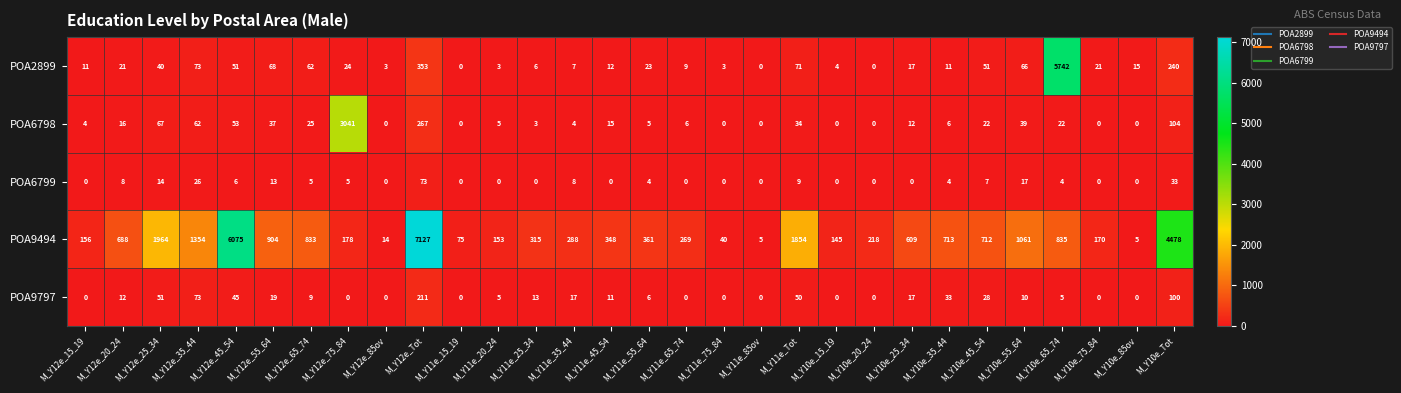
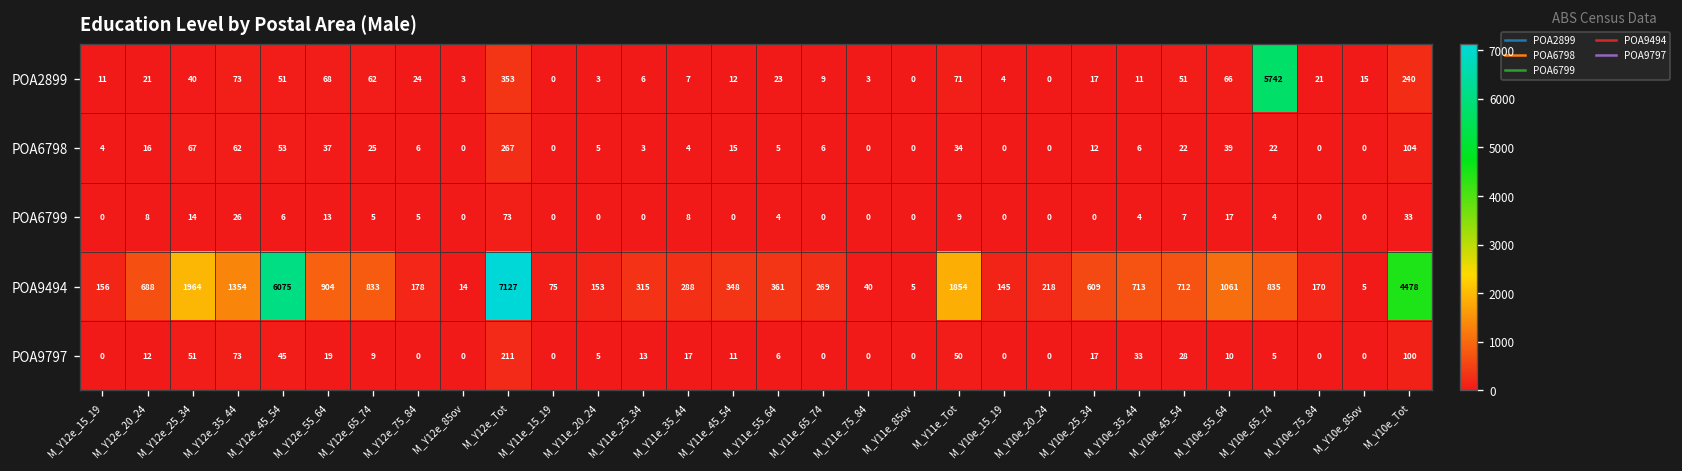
  {
    "POA2899": {
      "M_Y12e_15_19": 11,
      "M_Y12e_20_24": 21,
      "M_Y12e_25_34": 40,
      "M_Y12e_35_44": 73,
      "M_Y12e_45_54": 51,
      "M_Y12e_55_64": 68,
      "M_Y12e_65_74": 62,
      "M_Y12e_75_84": 24,
      "M_Y12e_85ov": 3,
      "M_Y12e_Tot": 353,
      "M_Y11e_15_19": 0,
      "M_Y11e_20_24": 3,
      "M_Y11e_25_34": 6,
      "M_Y11e_35_44": 7,
      "M_Y11e_45_54": 12,
      "M_Y11e_55_64": 23,
      "M_Y11e_65_74": 9,
      "M_Y11e_75_84": 3,
      "M_Y11e_85ov": 0,
      "M_Y11e_Tot": 71,
      "M_Y10e_15_19": 4,
      "M_Y10e_20_24": 0,
      "M_Y10e_25_34": 17,
      "M_Y10e_35_44": 11,
      "M_Y10e_45_54": 51,
      "M_Y10e_55_64": 66,
      "M_Y10e_65_74": 5742,
      "M_Y10e_75_84": 21,
      "M_Y10e_85ov": 15,
      "M_Y10e_Tot": 240
    },
    "POA6798": {
      "M_Y12e_15_19": 4,
      "M_Y12e_20_24": 16,
      "M_Y12e_25_34": 67,
      "M_Y12e_35_44": 62,
      "M_Y12e_45_54": 53,
      "M_Y12e_55_64": 37,
      "M_Y12e_65_74": 25,
-     "M_Y12e_75_84": 3041,
+     "M_Y12e_75_84": 6,
      "M_Y12e_85ov": 0,
      "M_Y12e_Tot": 267,
      "M_Y11e_15_19": 0,
      "M_Y11e_20_24": 5,
      "M_Y11e_25_34": 3,
      "M_Y11e_35_44": 4,
      "M_Y11e_45_54": 15,
      "M_Y11e_55_64": 5,
      "M_Y11e_65_74": 6,
      "M_Y11e_75_84": 0,
      "M_Y11e_85ov": 0,
      "M_Y11e_Tot": 34,
      "M_Y10e_15_19": 0,
      "M_Y10e_20_24": 0,
      "M_Y10e_25_34": 12,
      "M_Y10e_35_44": 6,
      "M_Y10e_45_54": 22,
      "M_Y10e_55_64": 39,
      "M_Y10e_65_74": 22,
      "M_Y10e_75_84": 0,
      "M_Y10e_85ov": 0,
      "M_Y10e_Tot": 104
    },
    "POA6799": {
      "M_Y12e_15_19": 0,
      "M_Y12e_20_24": 8,
      "M_Y12e_25_34": 14,
      "M_Y12e_35_44": 26,
      "M_Y12e_45_54": 6,
      "M_Y12e_55_64": 13,
      "M_Y12e_65_74": 5,
      "M_Y12e_75_84": 5,
      "M_Y12e_85ov": 0,
      "M_Y12e_Tot": 73,
      "M_Y11e_15_19": 0,
      "M_Y11e_20_24": 0,
      "M_Y11e_25_34": 0,
      "M_Y11e_35_44": 8,
      "M_Y11e_45_54": 0,
      "M_Y11e_55_64": 4,
      "M_Y11e_65_74": 0,
      "M_Y11e_75_84": 0,
      "M_Y11e_85ov": 0,
      "M_Y11e_Tot": 9,
      "M_Y10e_15_19": 0,
      "M_Y10e_20_24": 0,
      "M_Y10e_25_34": 0,
      "M_Y10e_35_44": 4,
      "M_Y10e_45_54": 7,
      "M_Y10e_55_64": 17,
      "M_Y10e_65_74": 4,
      "M_Y10e_75_84": 0,
      "M_Y10e_85ov": 0,
      "M_Y10e_Tot": 33
    },
    "POA9494": {
      "M_Y12e_15_19": 156,
      "M_Y12e_20_24": 688,
      "M_Y12e_25_34": 1964,
      "M_Y12e_35_44": 1354,
      "M_Y12e_45_54": 6075,
      "M_Y12e_55_64": 904,
      "M_Y12e_65_74": 833,
      "M_Y12e_75_84": 178,
      "M_Y12e_85ov": 14,
      "M_Y12e_Tot": 7127,
      "M_Y11e_15_19": 75,
      "M_Y11e_20_24": 153,
      "M_Y11e_25_34": 315,
      "M_Y11e_35_44": 288,
      "M_Y11e_45_54": 348,
      "M_Y11e_55_64": 361,
      "M_Y11e_65_74": 269,
      "M_Y11e_75_84": 40,
      "M_Y11e_85ov": 5,
      "M_Y11e_Tot": 1854,
      "M_Y10e_15_19": 145,
      "M_Y10e_20_24": 218,
      "M_Y10e_25_34": 609,
      "M_Y10e_35_44": 713,
      "M_Y10e_45_54": 712,
      "M_Y10e_55_64": 1061,
      "M_Y10e_65_74": 835,
      "M_Y10e_75_84": 170,
      "M_Y10e_85ov": 5,
      "M_Y10e_Tot": 4478
    },
    "POA9797": {
      "M_Y12e_15_19": 0,
      "M_Y12e_20_24": 12,
      "M_Y12e_25_34": 51,
      "M_Y12e_35_44": 73,
      "M_Y12e_45_54": 45,
      "M_Y12e_55_64": 19,
      "M_Y12e_65_74": 9,
      "M_Y12e_75_84": 0,
      "M_Y12e_85ov": 0,
      "M_Y12e_Tot": 211,
      "M_Y11e_15_19": 0,
      "M_Y11e_20_24": 5,
      "M_Y11e_25_34": 13,
      "M_Y11e_35_44": 17,
      "M_Y11e_45_54": 11,
      "M_Y11e_55_64": 6,
      "M_Y11e_65_74": 0,
      "M_Y11e_75_84": 0,
      "M_Y11e_85ov": 0,
      "M_Y11e_Tot": 50,
      "M_Y10e_15_19": 0,
      "M_Y10e_20_24": 0,
      "M_Y10e_25_34": 17,
      "M_Y10e_35_44": 33,
      "M_Y10e_45_54": 28,
      "M_Y10e_55_64": 10,
      "M_Y10e_65_74": 5,
      "M_Y10e_75_84": 0,
      "M_Y10e_85ov": 0,
      "M_Y10e_Tot": 100
    }
  }
